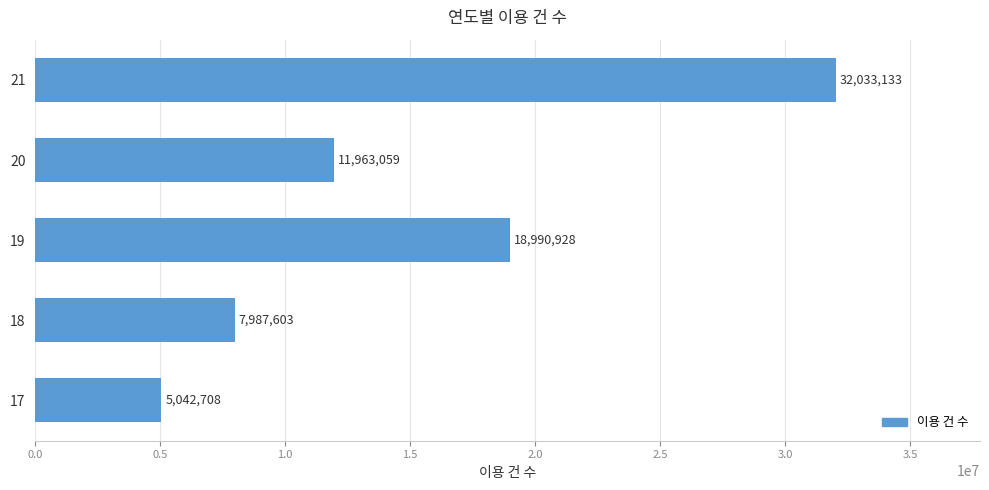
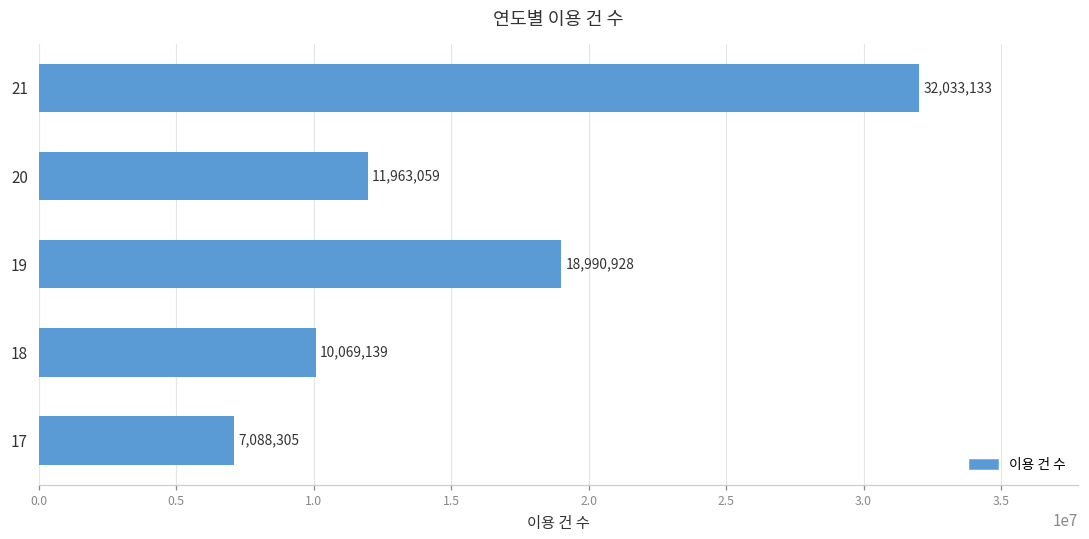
  {
    "21": "32,033,133",
    "20": "11,963,059",
    "19": "18,990,928",
-   "18": "7,987,603",
-   "17": "5,042,708"
+   "18": "10,069,139",
+   "17": "7,088,305"
  }
